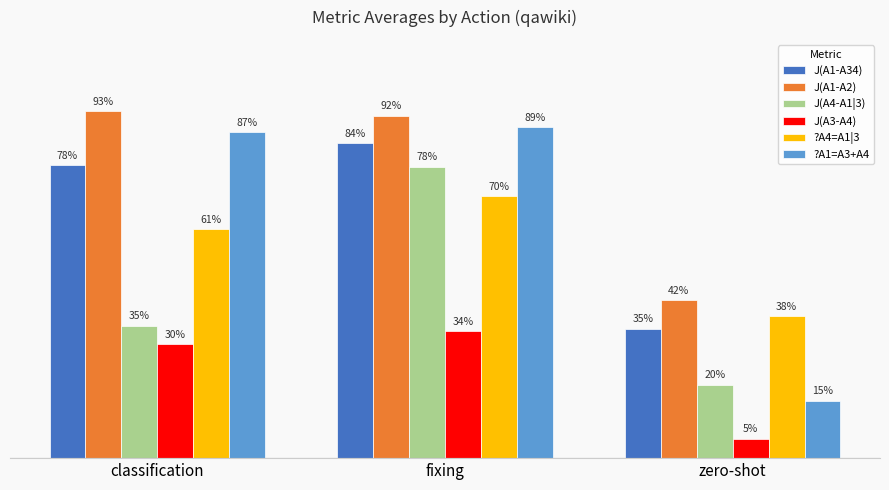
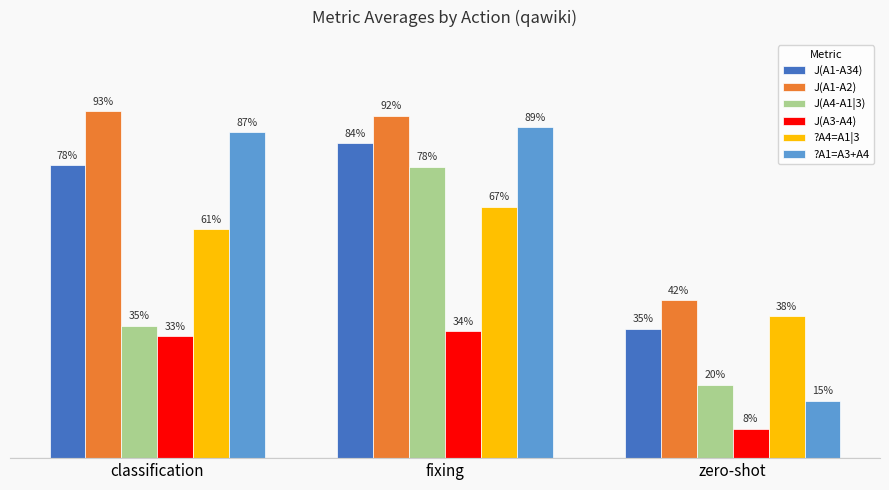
  {
    "J(A1-A2)": {
      "classification": "93%",
      "fixing": "92%",
      "zero-shot": "42%"
    },
    "J(A4-A1|3)": {
      "classification": "35%",
      "fixing": "78%",
      "zero-shot": "20%"
    },
    "J(A3-A4)": {
-     "classification": "30%",
+     "classification": "33%",
      "fixing": "34%",
-     "zero-shot": "5%"
+     "zero-shot": "8%"
    },
    "?A4=A1|3": {
      "classification": "61%",
-     "fixing": "70%",
+     "fixing": "67%",
      "zero-shot": "38%"
    }
  }
